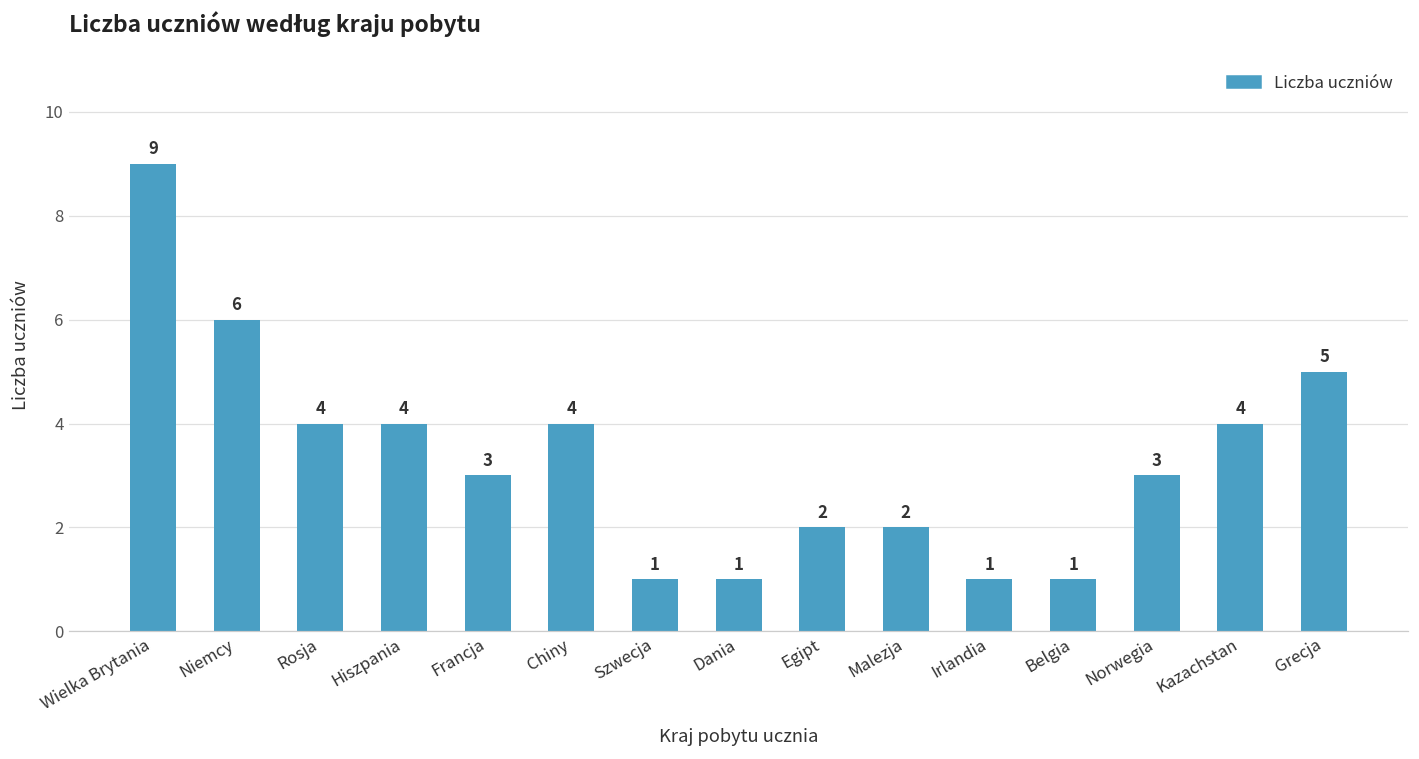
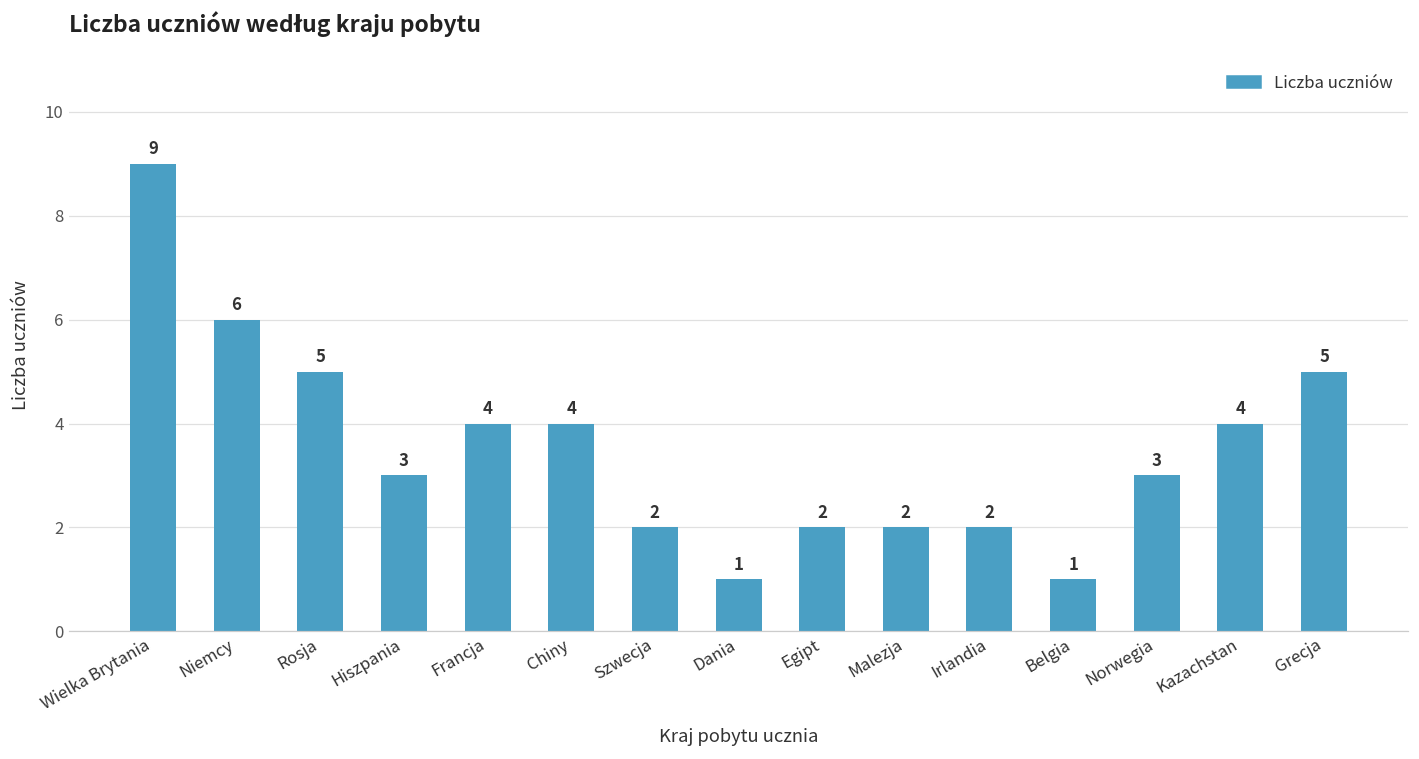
  {
    "Wielka Brytania": 9,
    "Niemcy": 6,
-   "Rosja": 4,
-   "Hiszpania": 4,
-   "Francja": 3,
+   "Rosja": 5,
+   "Hiszpania": 3,
+   "Francja": 4,
    "Chiny": 4,
-   "Szwecja": 1,
+   "Szwecja": 2,
    "Dania": 1,
    "Egipt": 2,
    "Malezja": 2,
-   "Irlandia": 1,
+   "Irlandia": 2,
    "Belgia": 1,
    "Norwegia": 3,
    "Kazachstan": 4,
    "Grecja": 5
  }
